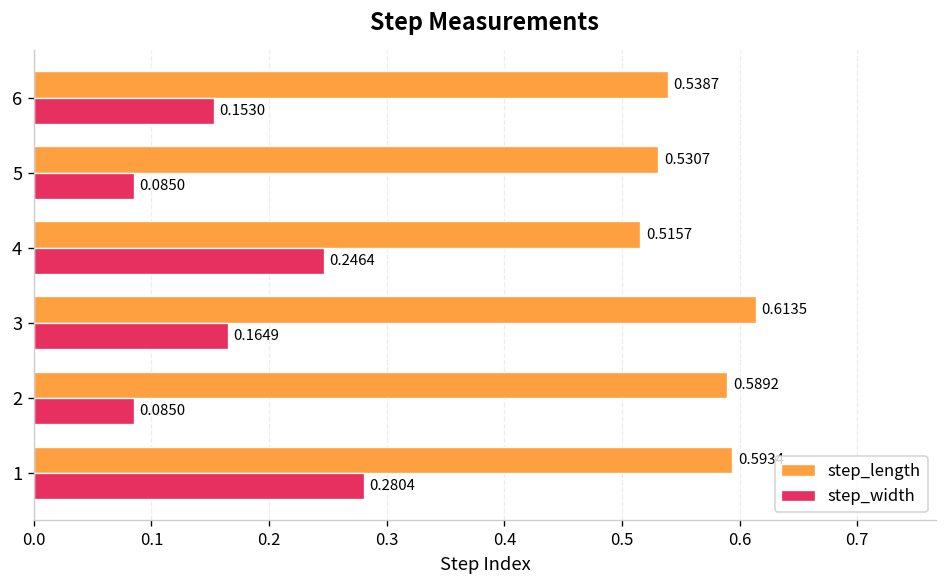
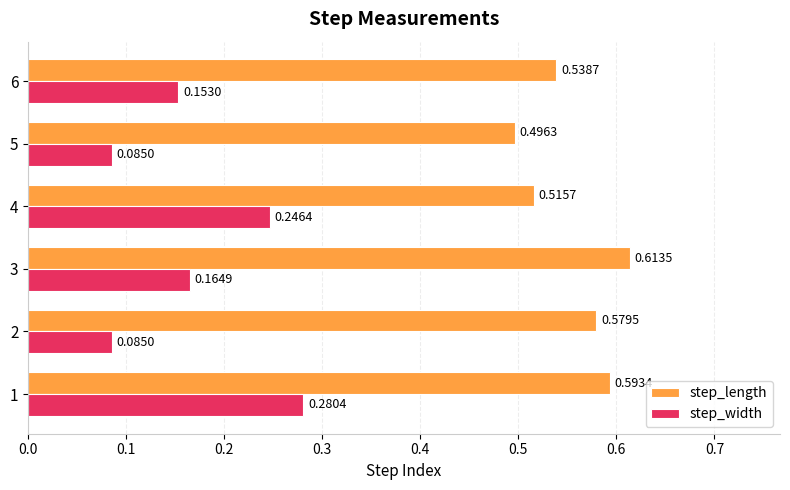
  {
    "step_length": {
      "6": 0.5387,
-     "5": 0.5307,
+     "5": 0.4963,
      "4": 0.5157,
      "3": 0.6135,
-     "2": 0.5892
+     "2": 0.5795
    },
    "step_width": {
      "6": 0.1530,
      "5": 0.0850,
      "4": 0.2464,
      "3": 0.1649,
      "2": 0.0850,
      "1": 0.2804
    }
  }
